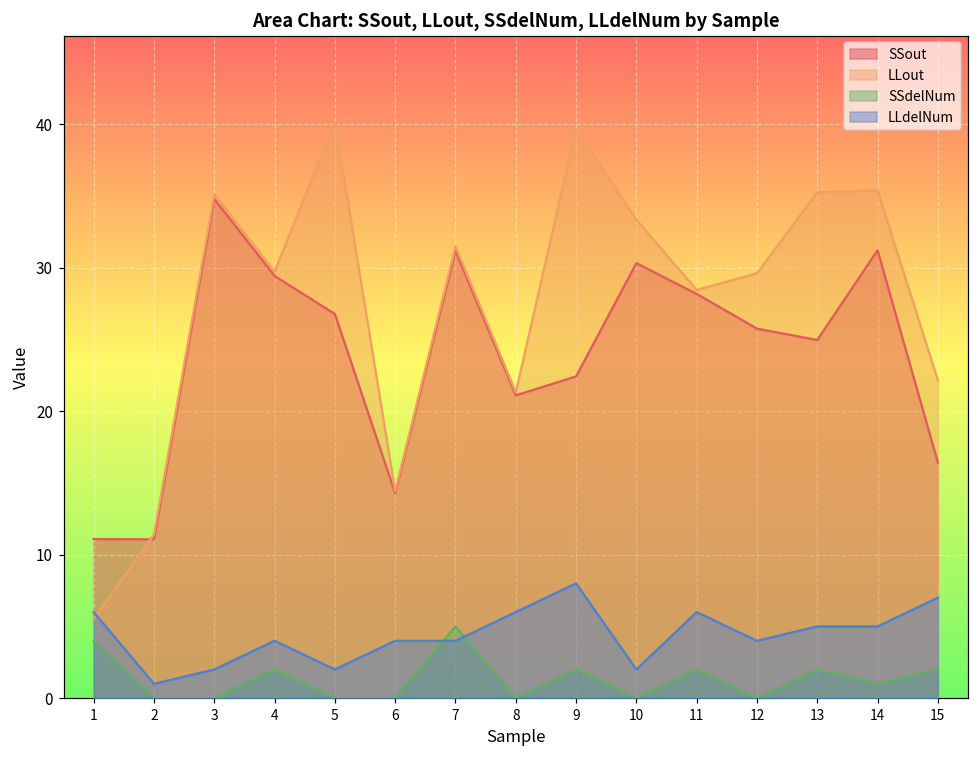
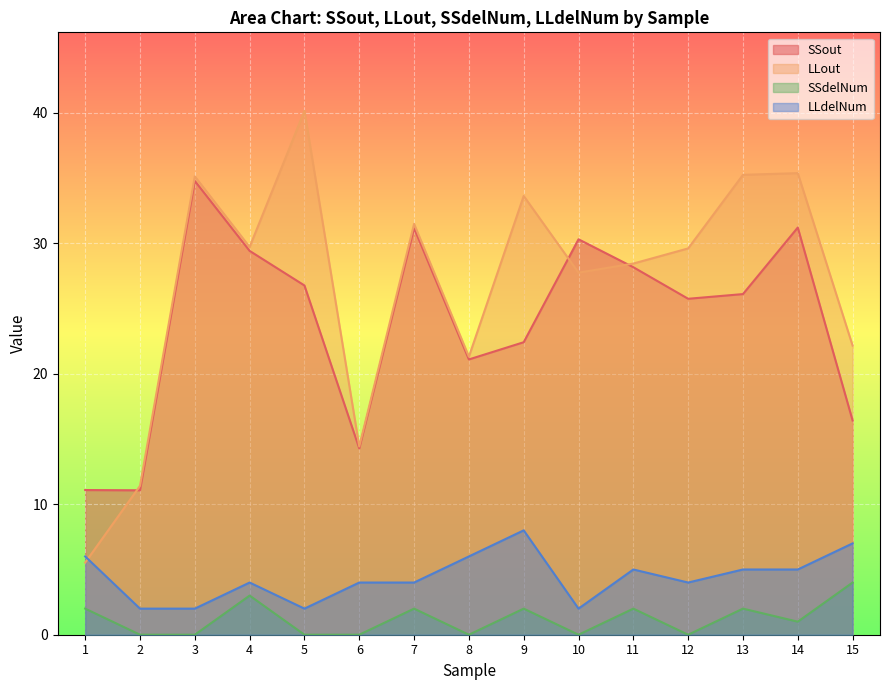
  {
    "SSout": {
      "1": 11.1,
      "2": 11.1,
      "3": 34.8,
      "4": 29.4,
      "5": 26.8,
      "7": 31.2,
      "8": 21.1,
      "9": 22.4,
      "10": 30.3,
      "11": 28.2,
      "12": 25.8,
-     "13": 25.0,
+     "13": 26.1,
      "14": 31.2,
      "15": 16.4
    },
    "LLout": {
      "1": 5.5,
      "2": 11.4,
      "3": 35.1,
      "4": 29.7,
      "5": 40.2,
      "7": 31.5,
      "8": 21.3,
-     "9": 39.7,
-     "10": 33.3,
+     "9": 33.6,
+     "10": 27.8,
      "11": 28.5,
      "12": 29.6,
      "13": 35.3,
      "14": 35.4,
      "15": 22.2
    },
    "SSdelNum": {
-     "1": 4,
+     "1": 2,
      "2": 0,
      "3": 0,
-     "4": 2,
+     "4": 3,
      "5": 0,
      "6": 0,
-     "7": 5,
+     "7": 2,
      "8": 0,
      "9": 2,
      "10": 0,
      "11": 2,
      "12": 0,
      "13": 2,
      "14": 1,
-     "15": 2
+     "15": 4
    },
    "LLdelNum": {
      "1": 6,
-     "2": 1,
+     "2": 2,
      "3": 2,
      "4": 4,
      "5": 2,
      "6": 4,
      "7": 4,
      "8": 6,
      "9": 8,
      "10": 2,
-     "11": 6,
+     "11": 5,
      "12": 4,
      "13": 5,
      "14": 5,
      "15": 7
    }
  }
